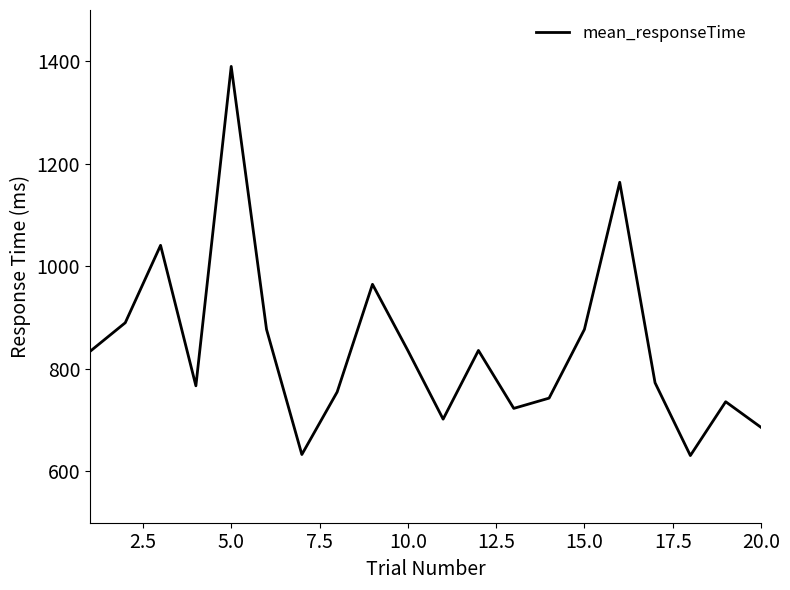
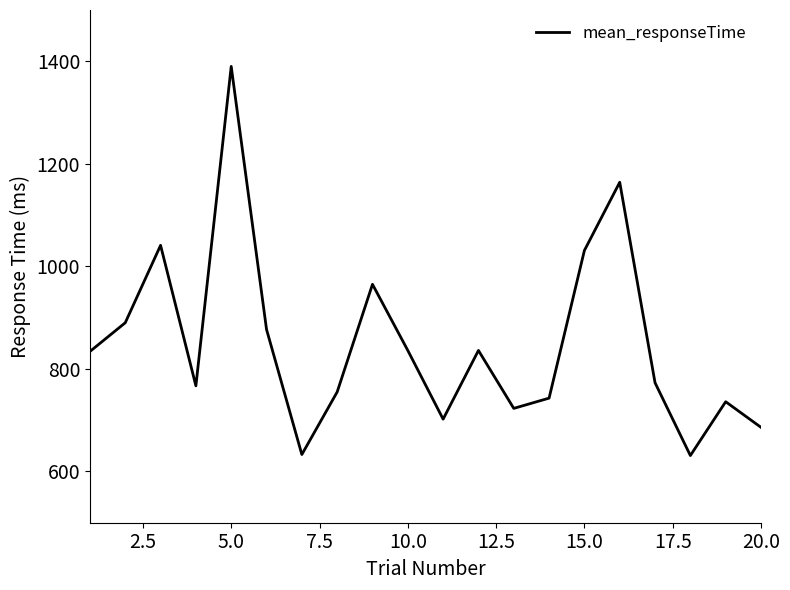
  {
    "5.0": 1390,
    "10.0": 840,
-   "15.0": 880,
+   "15.0": 1030,
    "20.0": 690
  }
